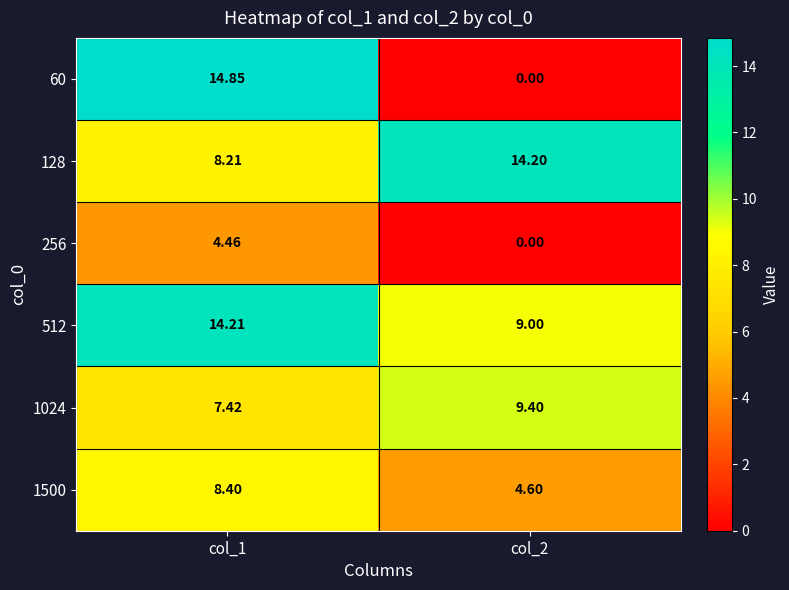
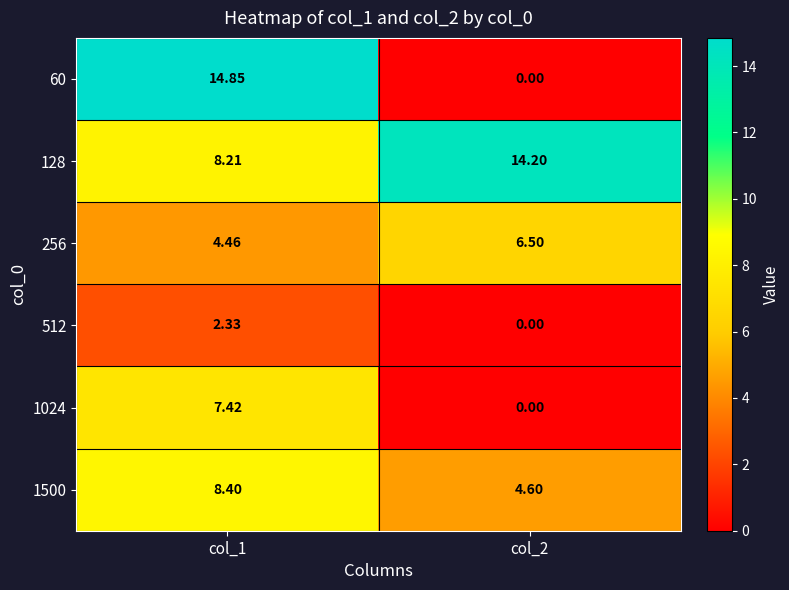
  {
    "60": {
      "col_1": 14.85,
      "col_2": 0.00
    },
    "128": {
      "col_1": 8.21,
      "col_2": 14.20
    },
    "256": {
      "col_1": 4.46,
-     "col_2": 0.00
+     "col_2": 6.50
    },
    "512": {
-     "col_1": 14.21,
-     "col_2": 9.00
+     "col_1": 2.33,
+     "col_2": 0.00
    },
    "1024": {
      "col_1": 7.42,
-     "col_2": 9.40
+     "col_2": 0.00
    },
    "1500": {
      "col_1": 8.40,
      "col_2": 4.60
    }
  }
